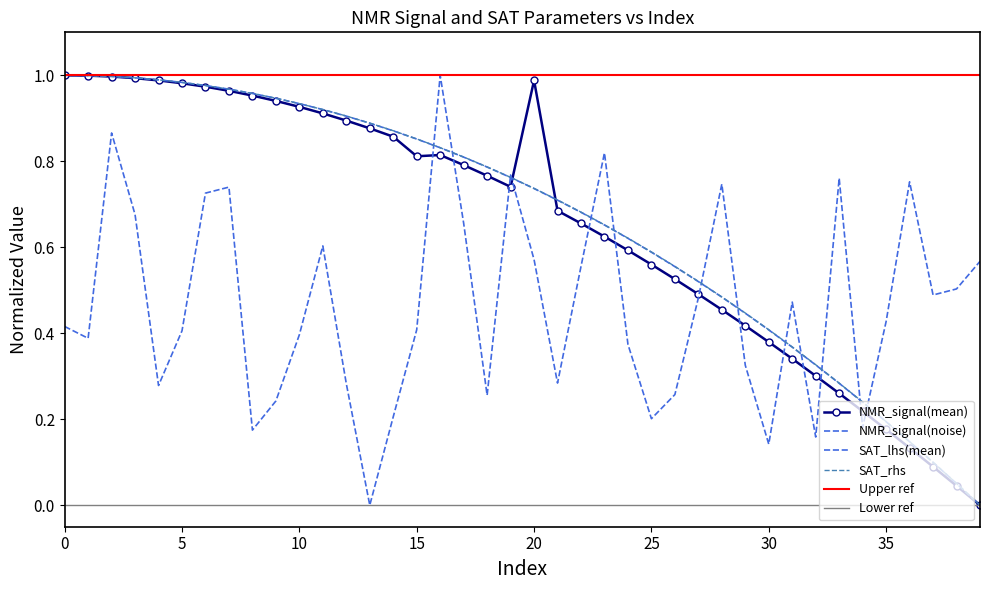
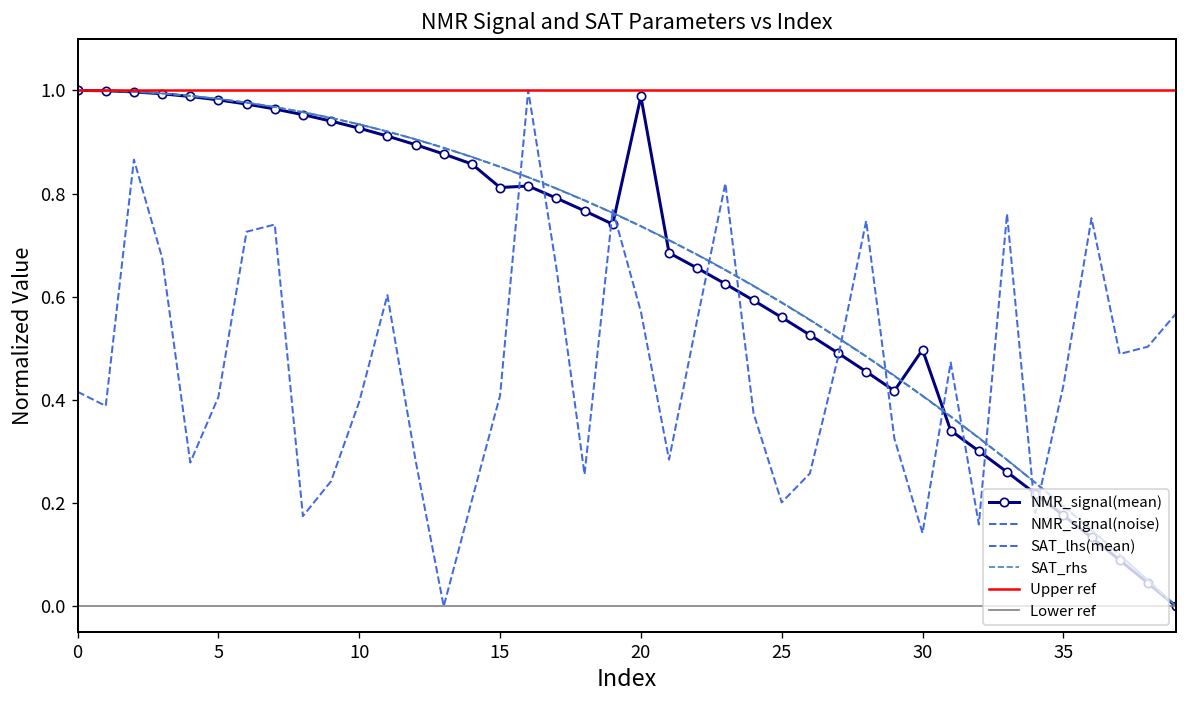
  {
    "NMR_signal(mean)": {
      "10": 0.93,
      "15": 0.81,
      "20": 0.99,
      "25": 0.56,
-     "30": 0.38
+     "30": 0.50
    }
  }
